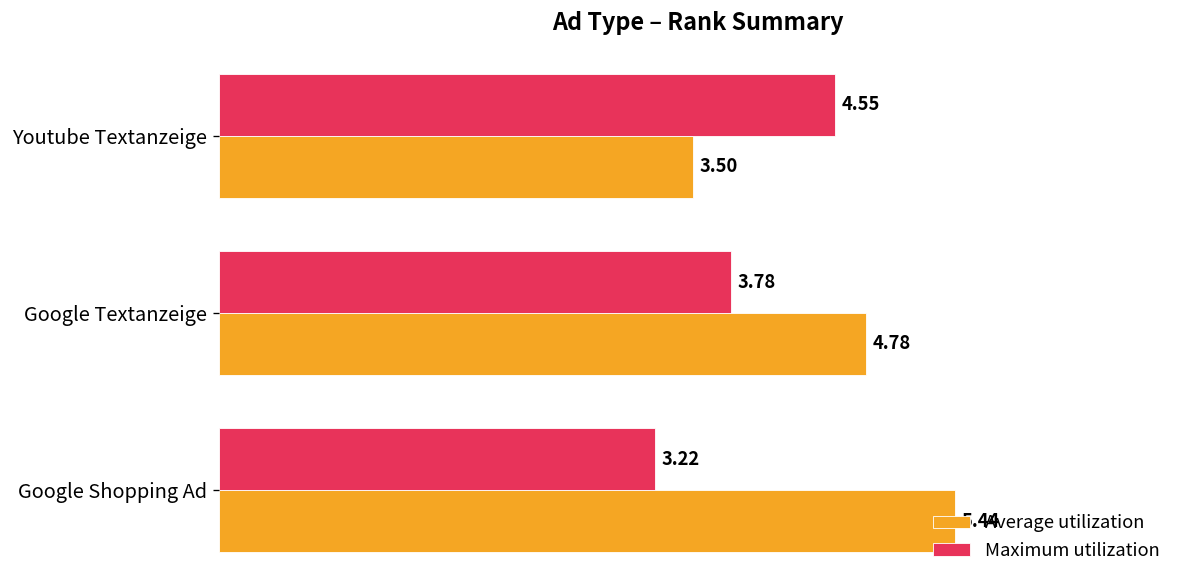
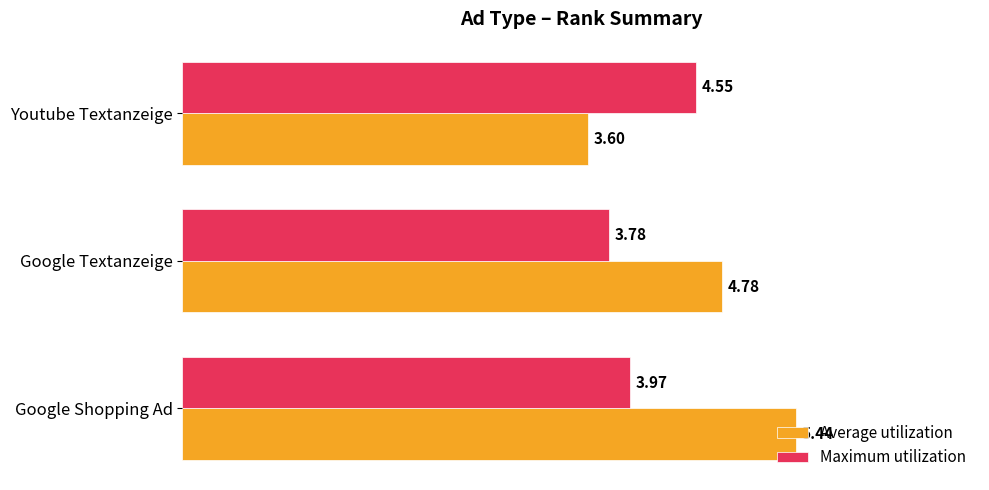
  {
    "Average utilization": {
-     "Youtube Textanzeige": 3.50,
+     "Youtube Textanzeige": 3.60,
      "Google Textanzeige": 4.78,
      "Google Shopping Ad": 5.44
    },
    "Maximum utilization": {
      "Youtube Textanzeige": 4.55,
      "Google Textanzeige": 3.78,
-     "Google Shopping Ad": 3.22
+     "Google Shopping Ad": 3.97
    }
  }
